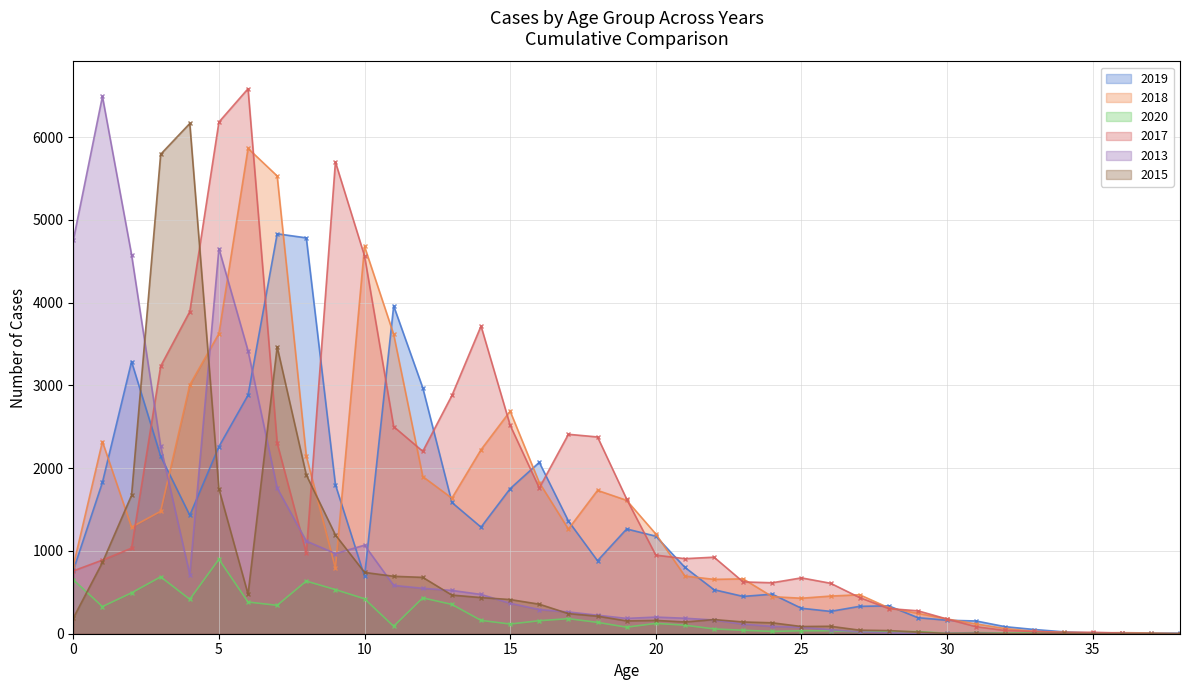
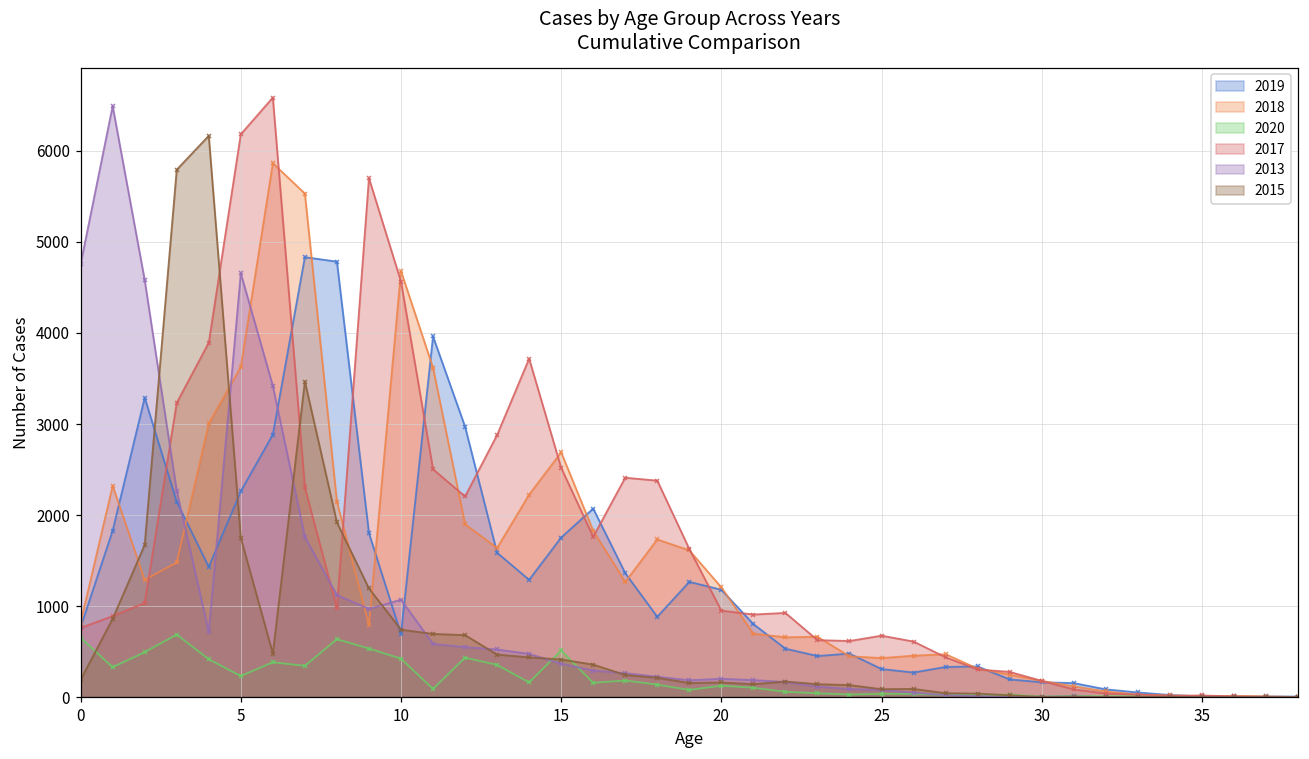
  {
    "2020": {
      "0": 700,
-     "5": 900,
+     "5": 200,
      "10": 400,
-     "15": 100,
+     "15": 500,
      "20": 100,
      "25": 0
    }
  }
